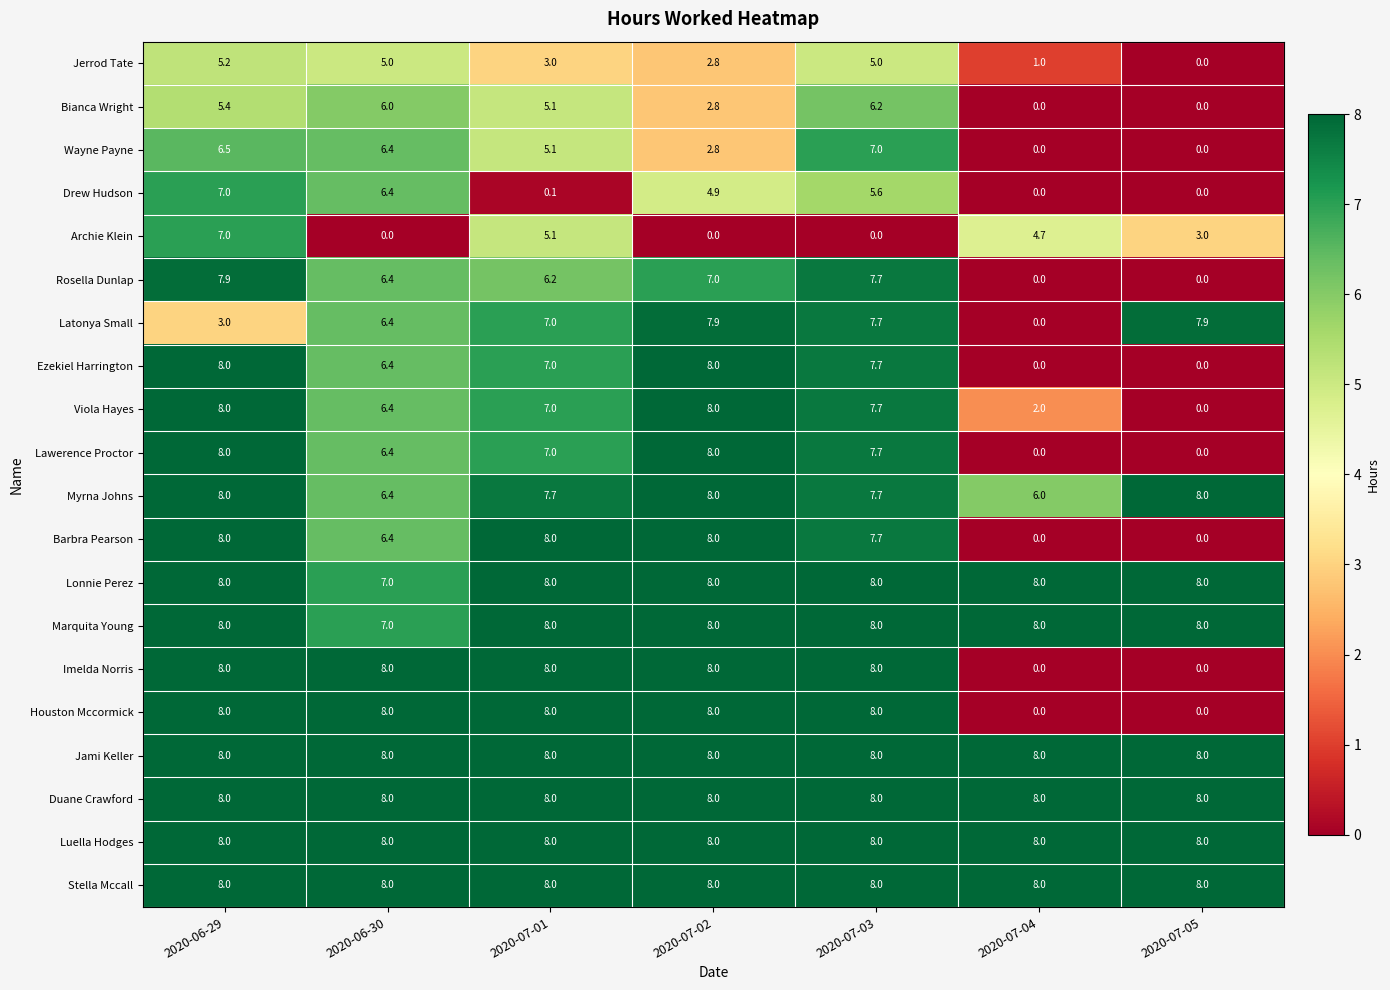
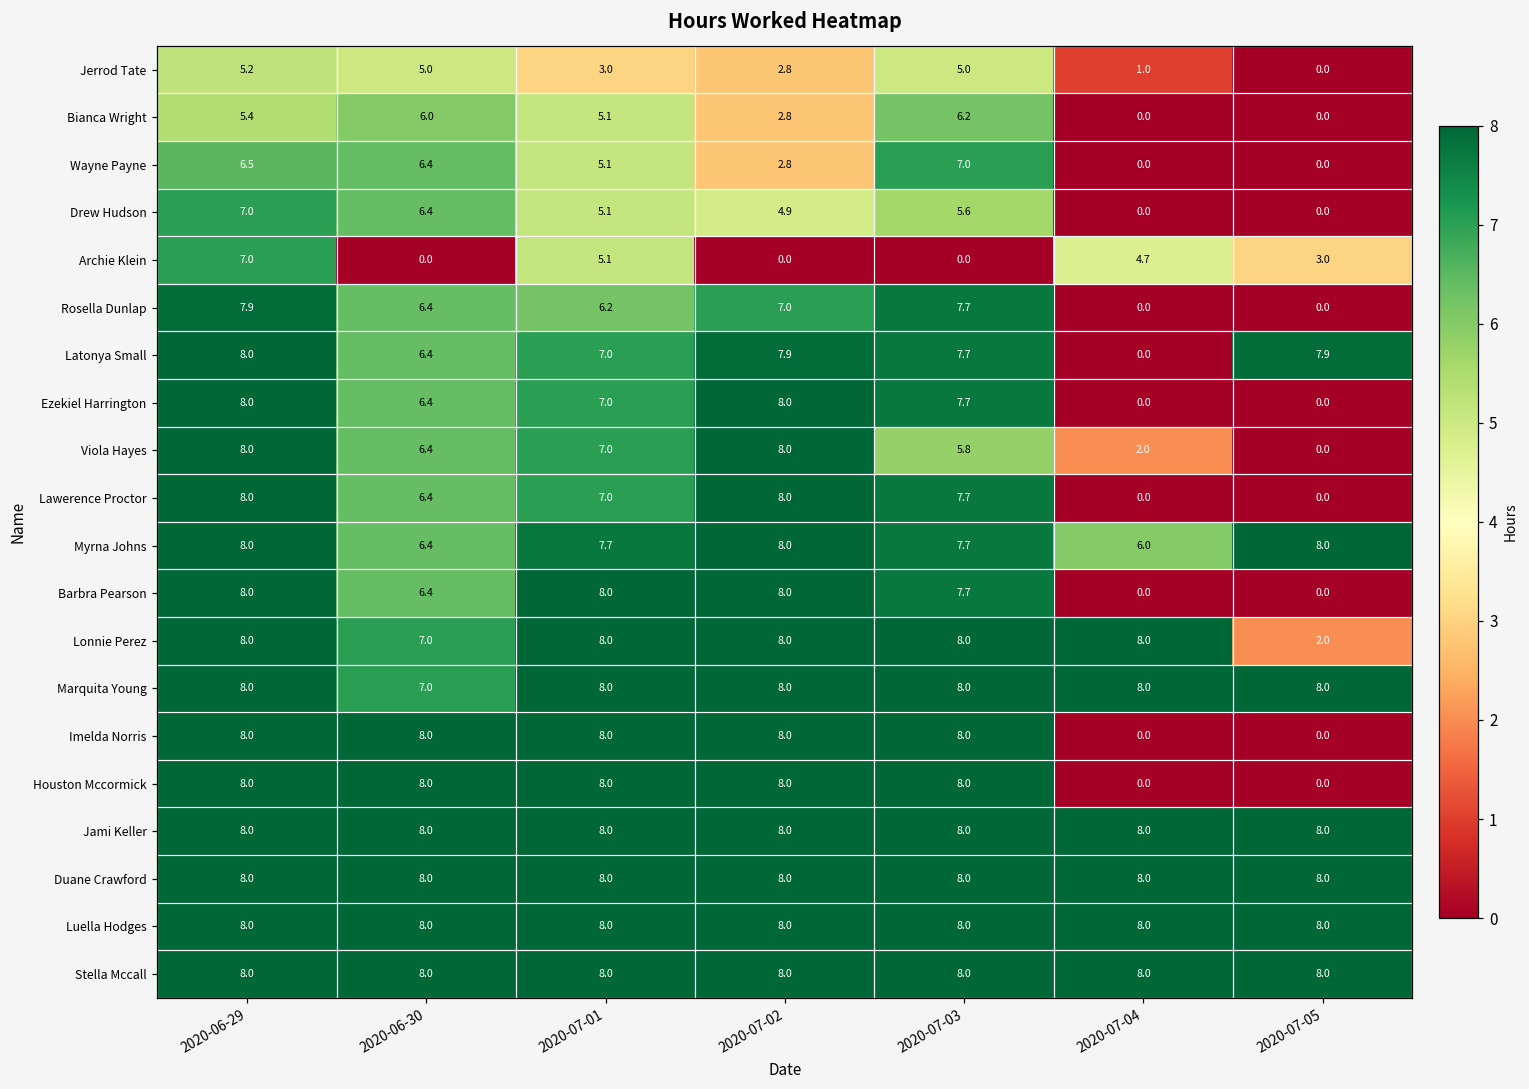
  {
    "Jerrod Tate": {
      "2020-06-29": 5.2,
      "2020-06-30": 5.0,
      "2020-07-01": 3.0,
      "2020-07-02": 2.8,
      "2020-07-03": 5.0,
      "2020-07-04": 1.0,
      "2020-07-05": 0.0
    },
    "Bianca Wright": {
      "2020-06-29": 5.4,
      "2020-06-30": 6.0,
      "2020-07-01": 5.1,
      "2020-07-02": 2.8,
      "2020-07-03": 6.2,
      "2020-07-04": 0.0,
      "2020-07-05": 0.0
    },
    "Wayne Payne": {
      "2020-06-29": 6.5,
      "2020-06-30": 6.4,
      "2020-07-01": 5.1,
      "2020-07-02": 2.8,
      "2020-07-03": 7.0,
      "2020-07-04": 0.0,
      "2020-07-05": 0.0
    },
    "Drew Hudson": {
      "2020-06-29": 7.0,
      "2020-06-30": 6.4,
-     "2020-07-01": 0.1,
+     "2020-07-01": 5.1,
      "2020-07-02": 4.9,
      "2020-07-03": 5.6,
      "2020-07-04": 0.0,
      "2020-07-05": 0.0
    },
    "Archie Klein": {
      "2020-06-29": 7.0,
      "2020-06-30": 0.0,
      "2020-07-01": 5.1,
      "2020-07-02": 0.0,
      "2020-07-03": 0.0,
      "2020-07-04": 4.7,
      "2020-07-05": 3.0
    },
    "Rosella Dunlap": {
      "2020-06-29": 7.9,
      "2020-06-30": 6.4,
      "2020-07-01": 6.2,
      "2020-07-02": 7.0,
      "2020-07-03": 7.7,
      "2020-07-04": 0.0,
      "2020-07-05": 0.0
    },
    "Latonya Small": {
-     "2020-06-29": 3.0,
+     "2020-06-29": 8.0,
      "2020-06-30": 6.4,
      "2020-07-01": 7.0,
      "2020-07-02": 7.9,
      "2020-07-03": 7.7,
      "2020-07-04": 0.0,
      "2020-07-05": 7.9
    },
    "Ezekiel Harrington": {
      "2020-06-29": 8.0,
      "2020-06-30": 6.4,
      "2020-07-01": 7.0,
      "2020-07-02": 8.0,
      "2020-07-03": 7.7,
      "2020-07-04": 0.0,
      "2020-07-05": 0.0
    },
    "Viola Hayes": {
      "2020-06-29": 8.0,
      "2020-06-30": 6.4,
      "2020-07-01": 7.0,
      "2020-07-02": 8.0,
-     "2020-07-03": 7.7,
+     "2020-07-03": 5.8,
      "2020-07-04": 2.0,
      "2020-07-05": 0.0
    },
    "Lawerence Proctor": {
      "2020-06-29": 8.0,
      "2020-06-30": 6.4,
      "2020-07-01": 7.0,
      "2020-07-02": 8.0,
      "2020-07-03": 7.7,
      "2020-07-04": 0.0,
      "2020-07-05": 0.0
    },
    "Myrna Johns": {
      "2020-06-29": 8.0,
      "2020-06-30": 6.4,
      "2020-07-01": 7.7,
      "2020-07-02": 8.0,
      "2020-07-03": 7.7,
      "2020-07-04": 6.0,
      "2020-07-05": 8.0
    },
    "Barbra Pearson": {
      "2020-06-29": 8.0,
      "2020-06-30": 6.4,
      "2020-07-01": 8.0,
      "2020-07-02": 8.0,
      "2020-07-03": 7.7,
      "2020-07-04": 0.0,
      "2020-07-05": 0.0
    },
    "Lonnie Perez": {
      "2020-06-29": 8.0,
      "2020-06-30": 7.0,
      "2020-07-01": 8.0,
      "2020-07-02": 8.0,
      "2020-07-03": 8.0,
      "2020-07-04": 8.0,
-     "2020-07-05": 8.0
+     "2020-07-05": 2.0
    },
    "Marquita Young": {
      "2020-06-29": 8.0,
      "2020-06-30": 7.0,
      "2020-07-01": 8.0,
      "2020-07-02": 8.0,
      "2020-07-03": 8.0,
      "2020-07-04": 8.0,
      "2020-07-05": 8.0
    },
    "Imelda Norris": {
      "2020-06-29": 8.0,
      "2020-06-30": 8.0,
      "2020-07-01": 8.0,
      "2020-07-02": 8.0,
      "2020-07-03": 8.0,
      "2020-07-04": 0.0,
      "2020-07-05": 0.0
    },
    "Houston Mccormick": {
      "2020-06-29": 8.0,
      "2020-06-30": 8.0,
      "2020-07-01": 8.0,
      "2020-07-02": 8.0,
      "2020-07-03": 8.0,
      "2020-07-04": 0.0,
      "2020-07-05": 0.0
    },
    "Jami Keller": {
      "2020-06-29": 8.0,
      "2020-06-30": 8.0,
      "2020-07-01": 8.0,
      "2020-07-02": 8.0,
      "2020-07-03": 8.0,
      "2020-07-04": 8.0,
      "2020-07-05": 8.0
    },
    "Duane Crawford": {
      "2020-06-29": 8.0,
      "2020-06-30": 8.0,
      "2020-07-01": 8.0,
      "2020-07-02": 8.0,
      "2020-07-03": 8.0,
      "2020-07-04": 8.0,
      "2020-07-05": 8.0
    },
    "Luella Hodges": {
      "2020-06-29": 8.0,
      "2020-06-30": 8.0,
      "2020-07-01": 8.0,
      "2020-07-02": 8.0,
      "2020-07-03": 8.0,
      "2020-07-04": 8.0,
      "2020-07-05": 8.0
    },
    "Stella Mccall": {
      "2020-06-29": 8.0,
      "2020-06-30": 8.0,
      "2020-07-01": 8.0,
      "2020-07-02": 8.0,
      "2020-07-03": 8.0,
      "2020-07-04": 8.0,
      "2020-07-05": 8.0
    }
  }
